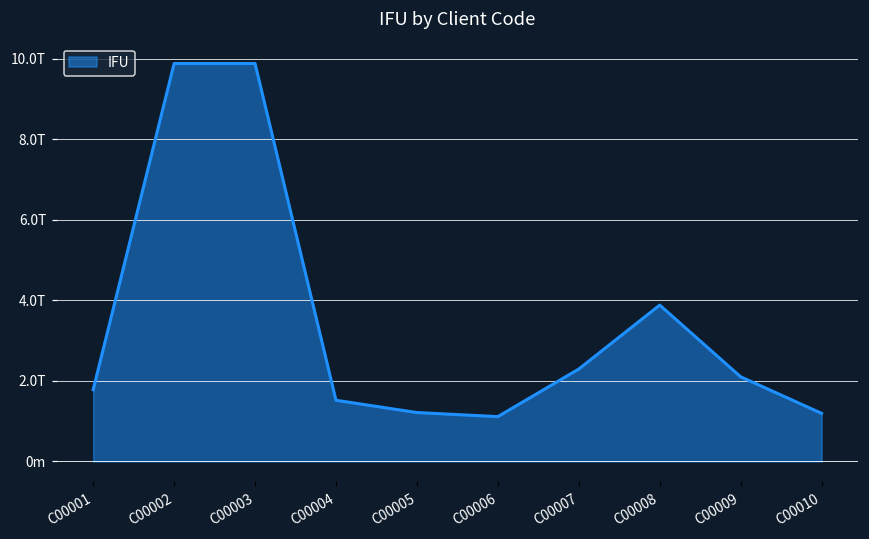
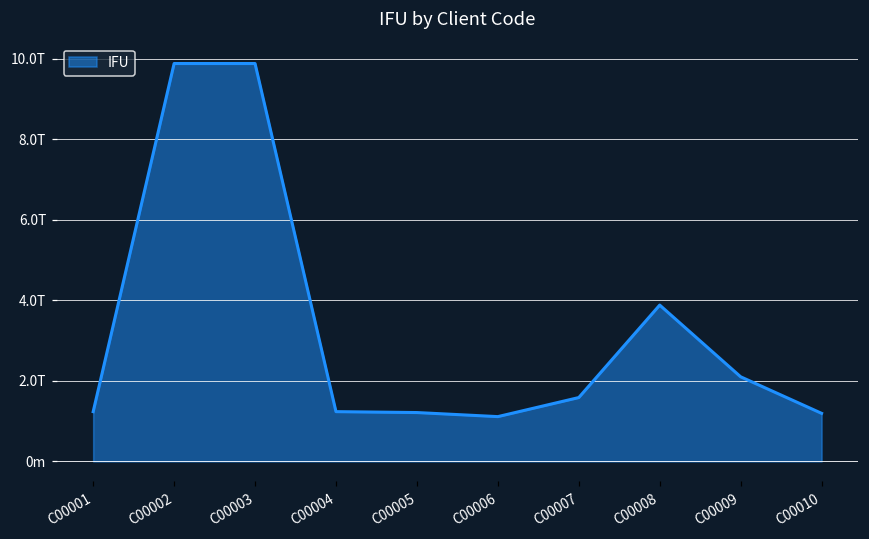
  {
-   "C00001": "1.8T",
+   "C00001": "1.2T",
    "C00002": "9.9T",
    "C00003": "9.9T",
-   "C00004": "1.5T",
+   "C00004": "1.2T",
    "C00005": "1.2T",
    "C00006": "1.1T",
-   "C00007": "2.3T",
+   "C00007": "1.6T",
    "C00008": "3.9T",
    "C00009": "2.1T",
    "C00010": "1.2T"
  }
